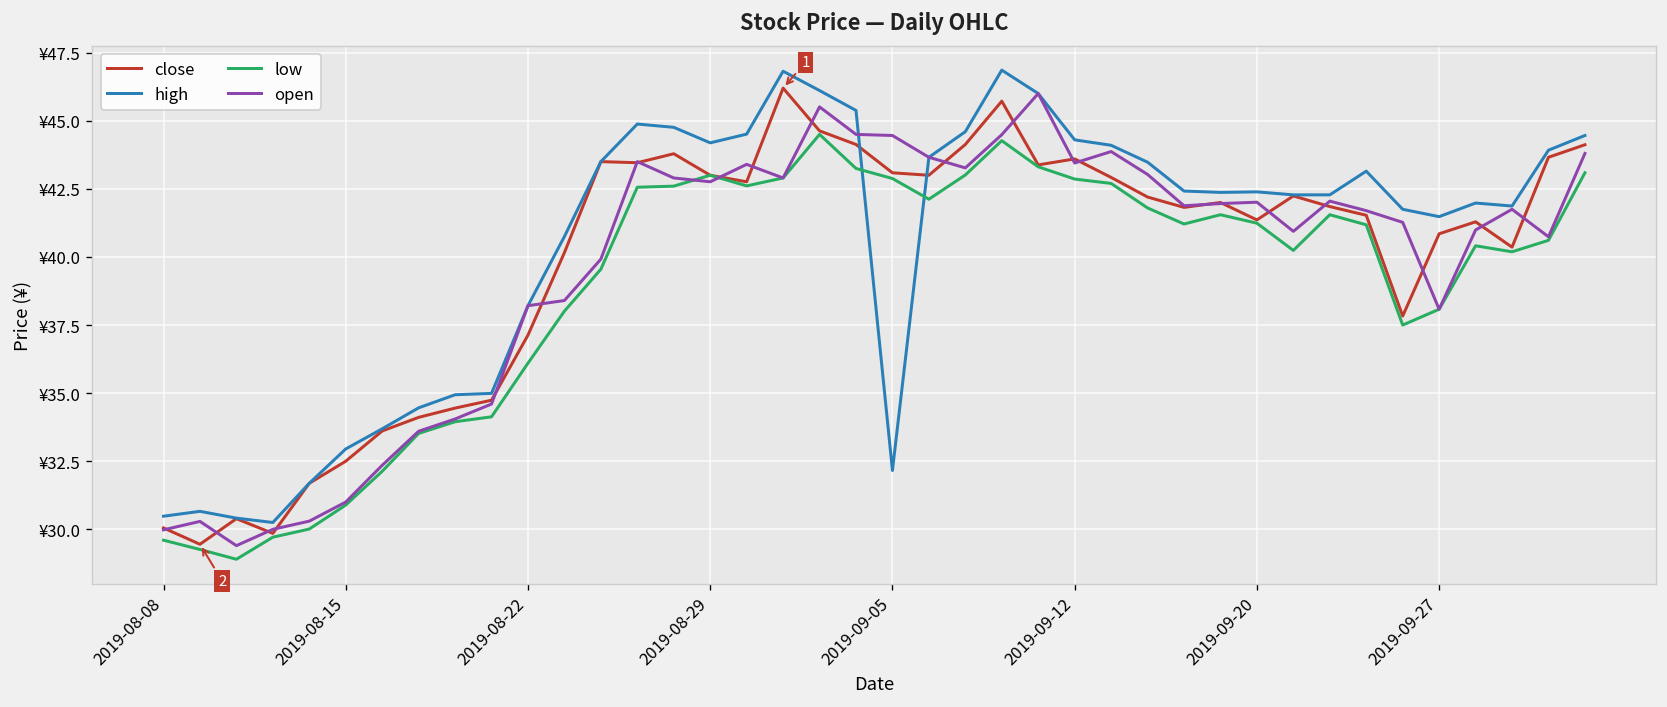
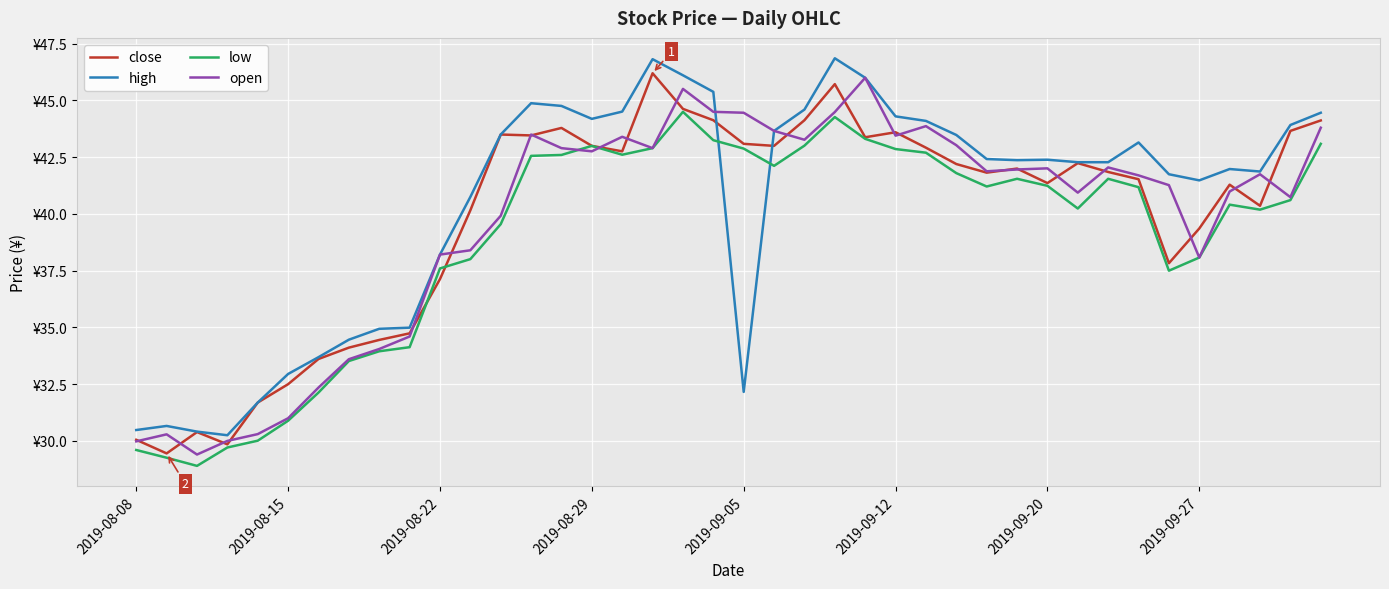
  {
    "close": {
      "2019-08-15": "¥32.5",
      "2019-08-22": "¥37.1",
      "2019-09-05": "¥43.1",
      "2019-09-12": "¥43.6",
      "2019-09-20": "¥41.4",
-     "2019-09-27": "¥40.9"
+     "2019-09-27": "¥39.4"
    },
    "high": {
      "2019-08-08": "¥30.5",
      "2019-08-15": "¥33.0",
      "2019-08-29": "¥44.2",
      "2019-09-05": "¥32.2",
      "2019-09-12": "¥44.3",
      "2019-09-20": "¥42.4",
      "2019-09-27": "¥41.5"
    },
    "low": {
      "2019-08-08": "¥29.6",
-     "2019-08-22": "¥36.1",
+     "2019-08-22": "¥37.6",
      "2019-09-05": "¥42.9",
      "2019-09-12": "¥42.9",
      "2019-09-20": "¥41.2"
    },
    "open": {
      "2019-08-29": "¥42.8",
      "2019-09-05": "¥44.5",
      "2019-09-12": "¥43.5",
      "2019-09-20": "¥42.0"
    }
  }
